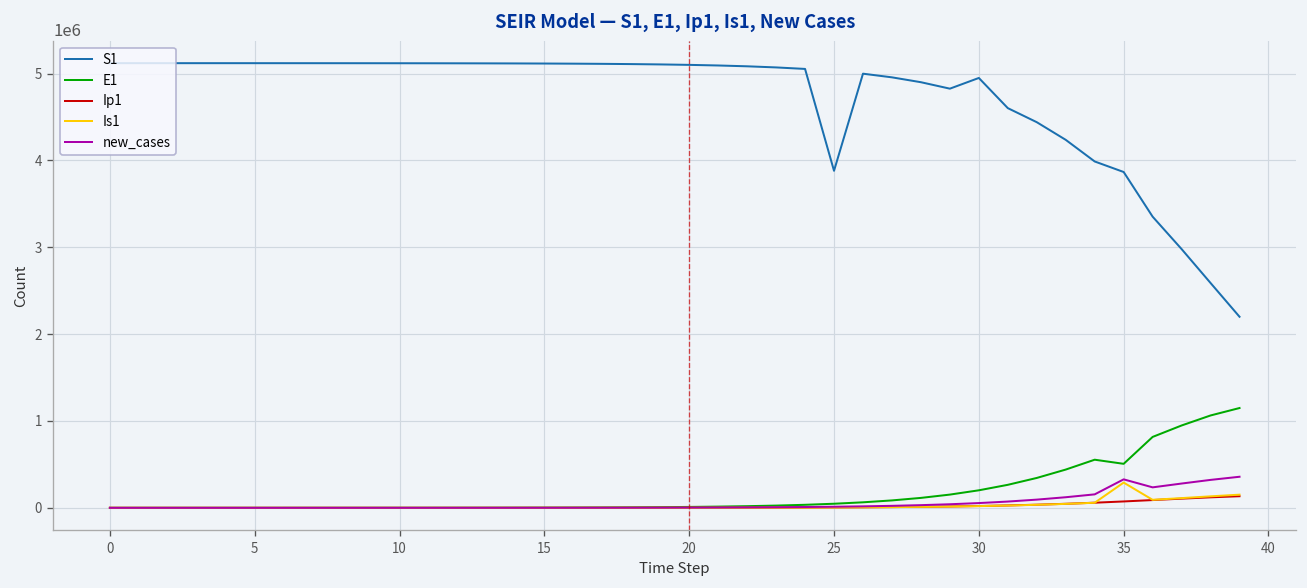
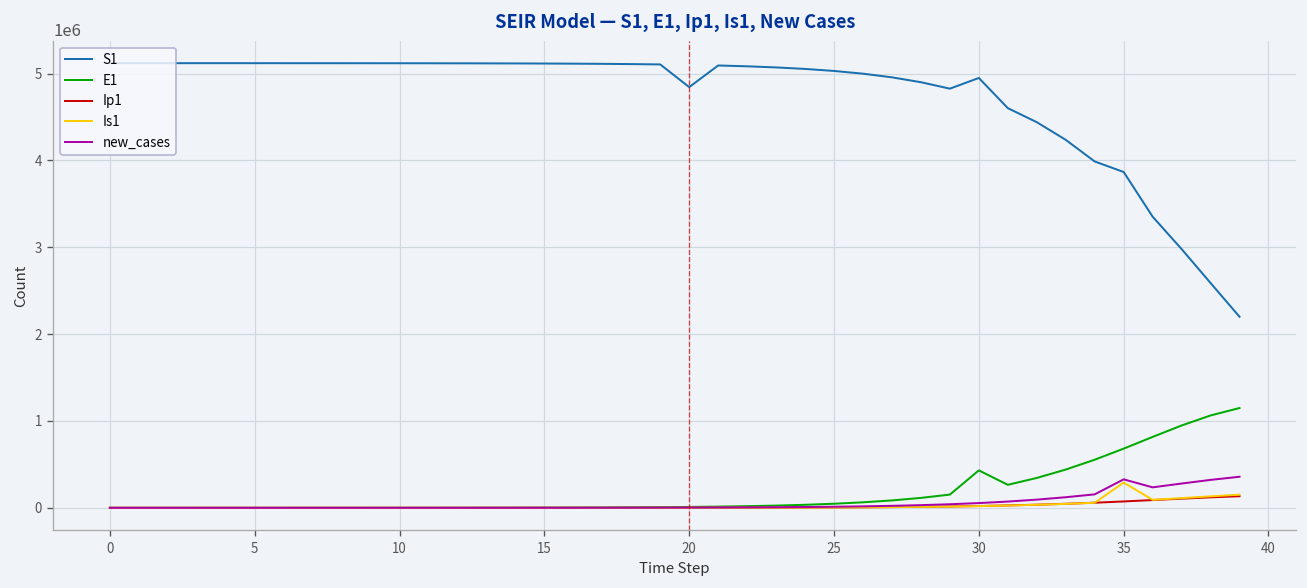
  {
    "S1": {
      "5": 5100000,
      "10": 5100000,
      "15": 5100000,
-     "20": 5100000,
-     "25": 3900000,
+     "20": 4800000,
+     "25": 5000000,
      "30": 5000000,
      "35": 3900000
    },
    "E1": {
-     "30": 200000,
-     "35": 500000
+     "30": 400000,
+     "35": 700000
    },
    "Ip1": {
      "35": 100000
    },
    "Is1": {
      "35": 300000
    },
    "new_cases": {
      "35": 300000
    }
  }
